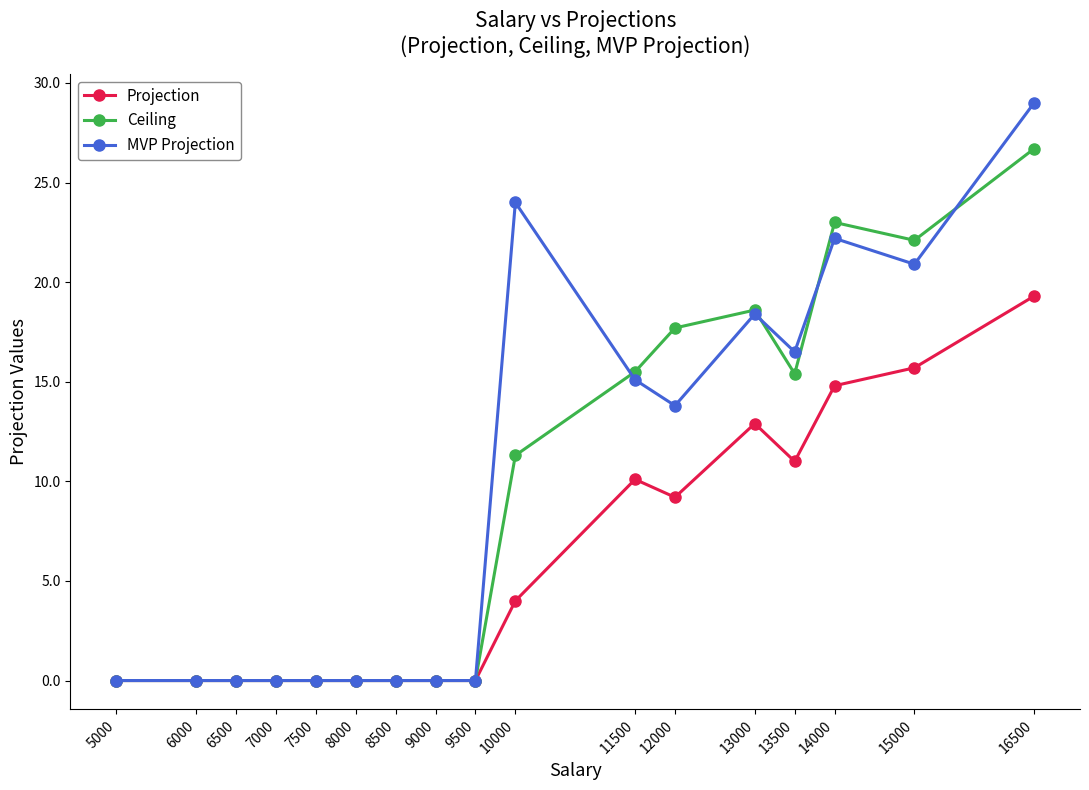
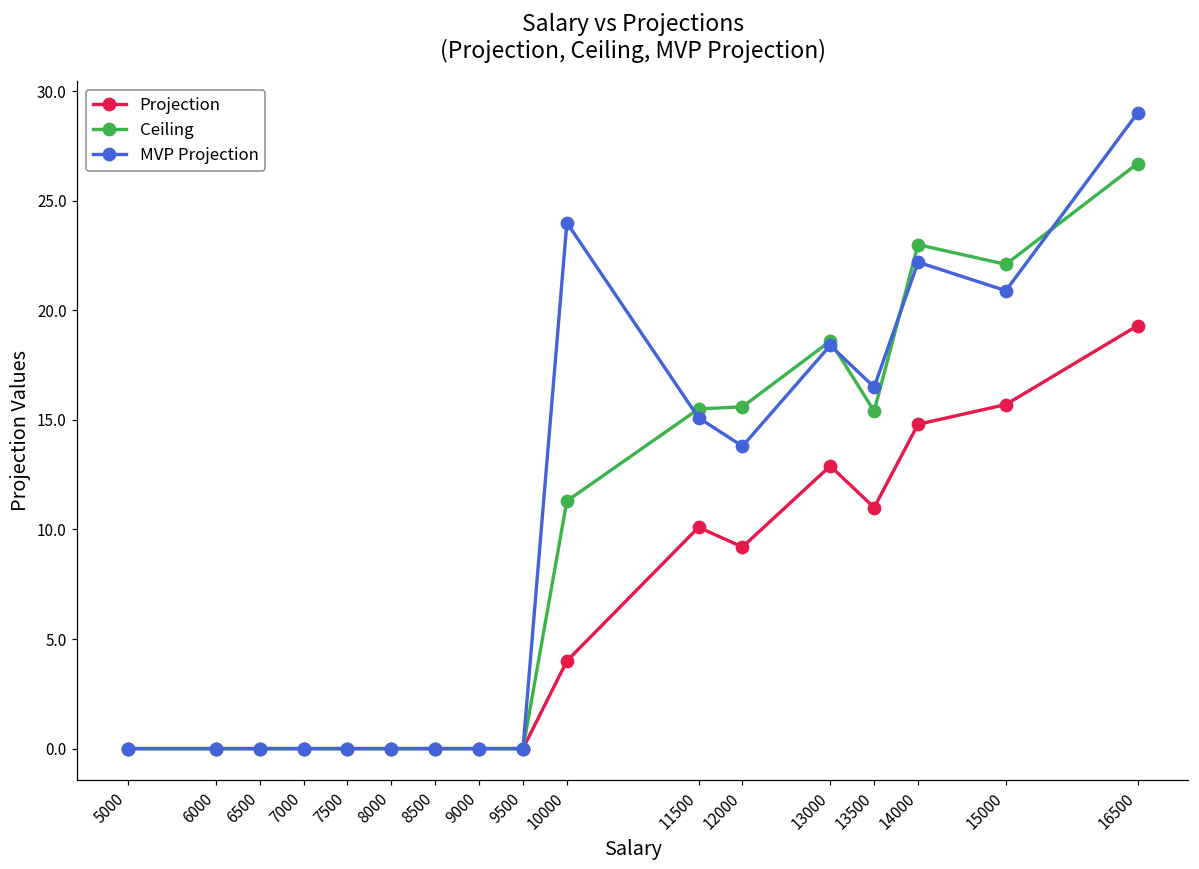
  {
    "Projection": {
      "10000": 4.0,
      "11500": 10.1,
      "12000": 9.2,
      "13000": 12.9,
      "13500": 11.0,
      "14000": 14.8,
      "15000": 15.7,
      "16500": 19.3
    },
    "Ceiling": {
      "10000": 11.3,
      "11500": 15.5,
-     "12000": 17.7,
+     "12000": 15.6,
      "13000": 18.6,
      "13500": 15.4,
      "14000": 23.0,
      "15000": 22.1,
      "16500": 26.7
    },
    "MVP Projection": {
      "10000": 24.0,
      "11500": 15.1,
      "12000": 13.8,
      "13000": 18.4,
      "13500": 16.5,
      "14000": 22.2,
      "15000": 20.9,
      "16500": 29.0
    }
  }
